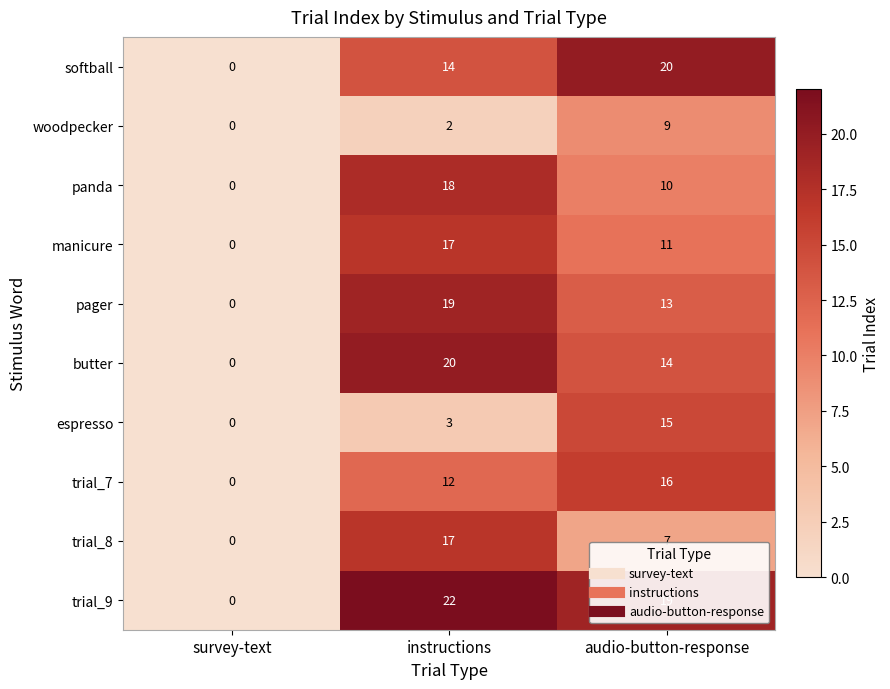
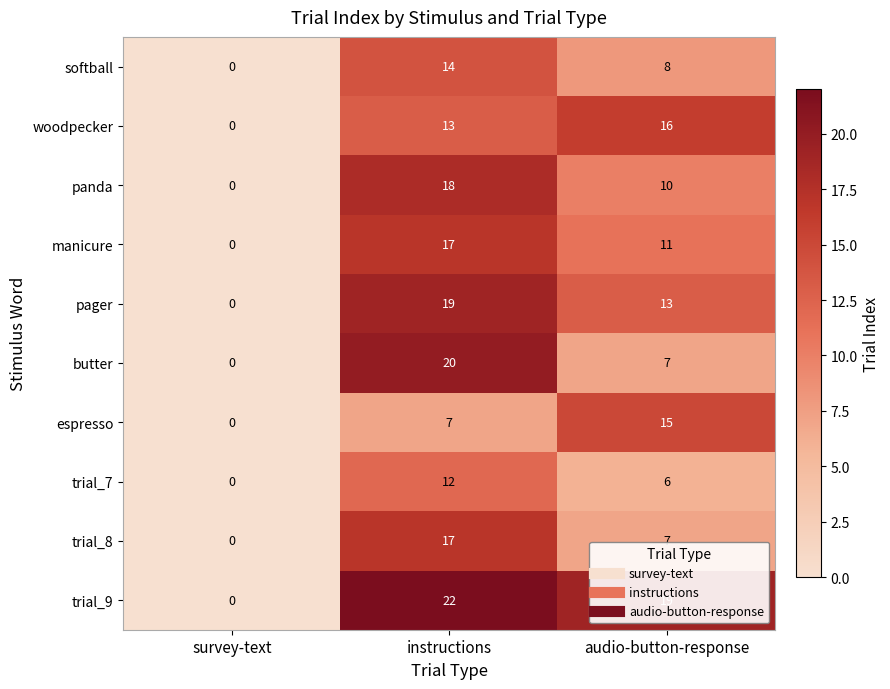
  {
    "softball": {
      "survey-text": 0,
      "instructions": 14,
-     "audio-button-response": 20
+     "audio-button-response": 8
    },
    "woodpecker": {
      "survey-text": 0,
-     "instructions": 2,
-     "audio-button-response": 9
+     "instructions": 13,
+     "audio-button-response": 16
    },
    "panda": {
      "survey-text": 0,
      "instructions": 18,
      "audio-button-response": 10
    },
    "manicure": {
      "survey-text": 0,
      "instructions": 17,
      "audio-button-response": 11
    },
    "pager": {
      "survey-text": 0,
      "instructions": 19,
      "audio-button-response": 13
    },
    "butter": {
      "survey-text": 0,
      "instructions": 20,
-     "audio-button-response": 14
+     "audio-button-response": 7
    },
    "espresso": {
      "survey-text": 0,
-     "instructions": 3,
+     "instructions": 7,
      "audio-button-response": 15
    },
    "trial_7": {
      "survey-text": 0,
      "instructions": 12,
-     "audio-button-response": 16
+     "audio-button-response": 6
    },
    "trial_8": {
      "survey-text": 0,
      "instructions": 17
    },
    "trial_9": {
      "survey-text": 0,
      "instructions": 22
    }
  }
